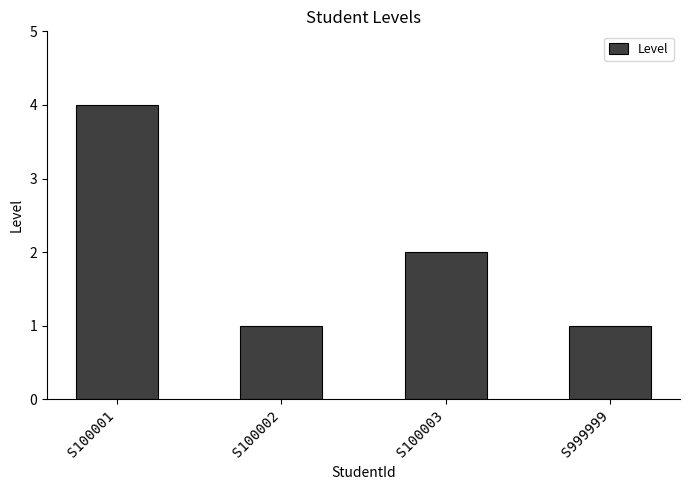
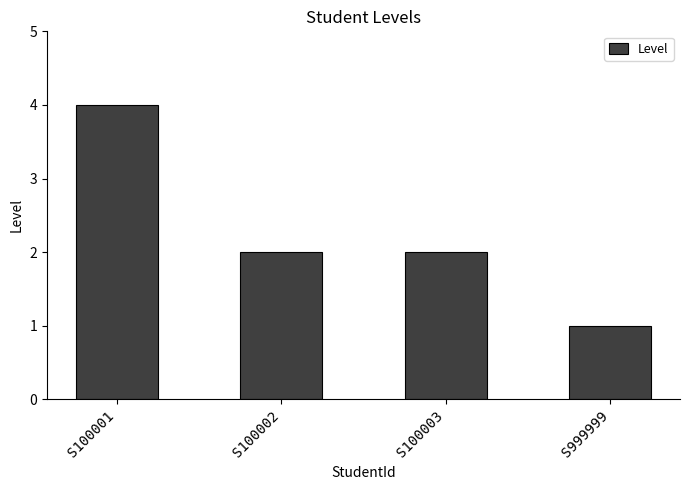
  {
    "S100001": 4,
-   "S100002": 1,
+   "S100002": 2,
    "S100003": 2,
    "S999999": 1
  }
